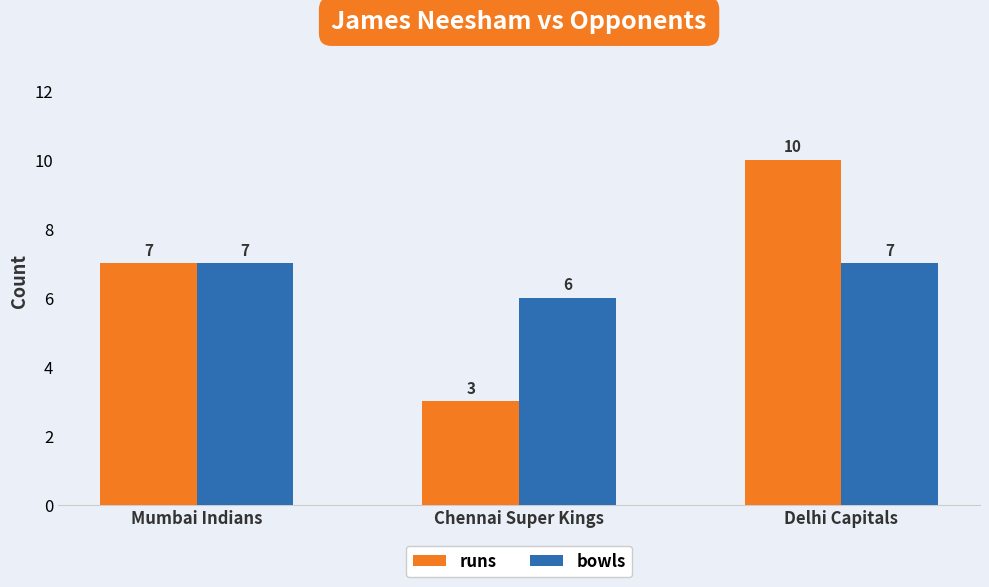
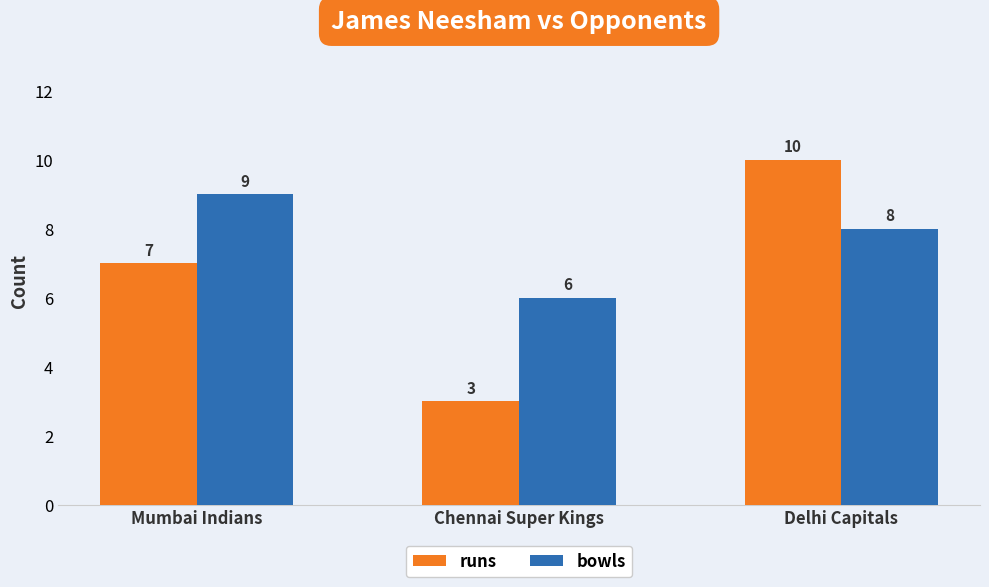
  {
    "runs": {
      "Mumbai Indians": 7,
      "Chennai Super Kings": 3,
      "Delhi Capitals": 10
    },
    "bowls": {
-     "Mumbai Indians": 7,
+     "Mumbai Indians": 9,
      "Chennai Super Kings": 6,
-     "Delhi Capitals": 7
+     "Delhi Capitals": 8
    }
  }
